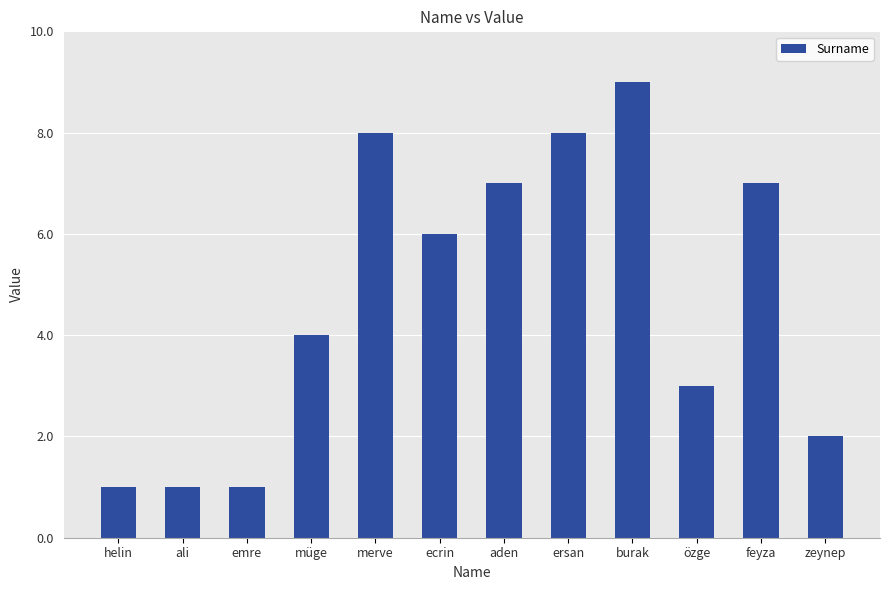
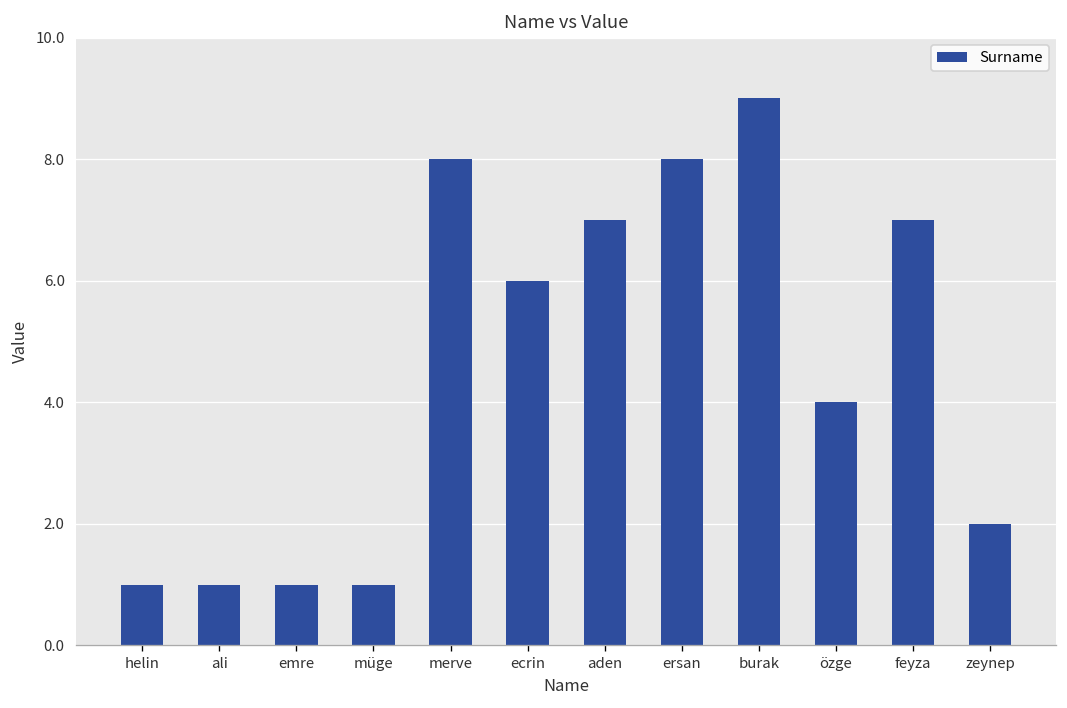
  {
    "helin": 1,
    "ali": 1,
    "emre": 1,
-   "müge": 4,
+   "müge": 1,
    "merve": 8,
    "ecrin": 6,
    "aden": 7,
    "ersan": 8,
    "burak": 9,
-   "özge": 3,
+   "özge": 4,
    "feyza": 7,
    "zeynep": 2
  }
